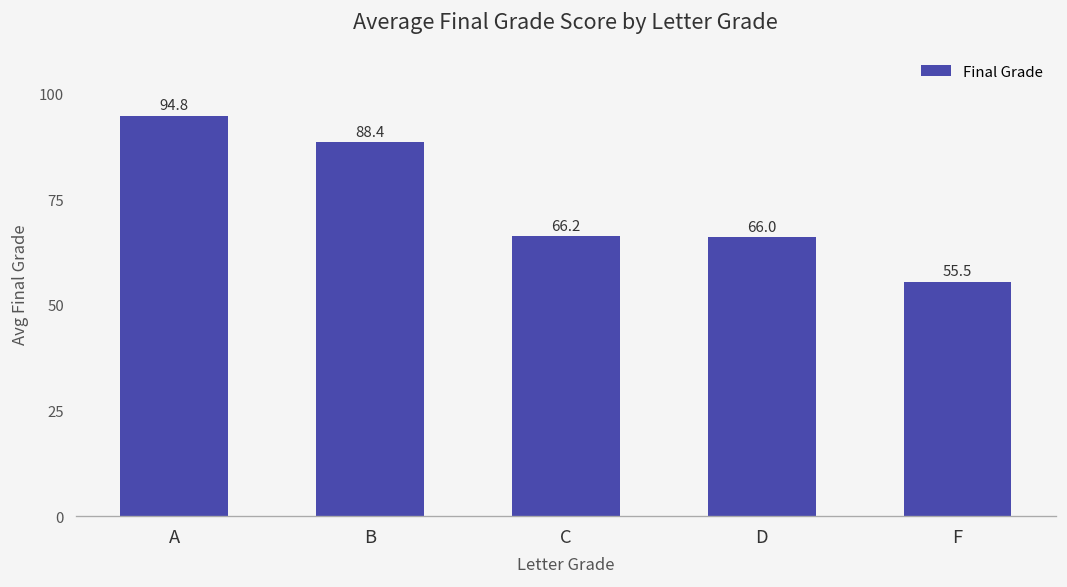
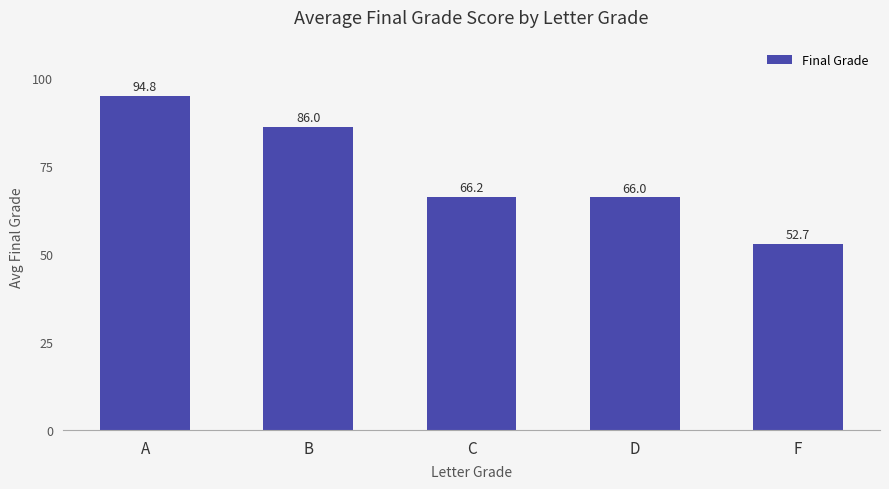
  {
    "A": 94.8,
-   "B": 88.4,
+   "B": 86.0,
    "C": 66.2,
    "D": 66.0,
-   "F": 55.5
+   "F": 52.7
  }
